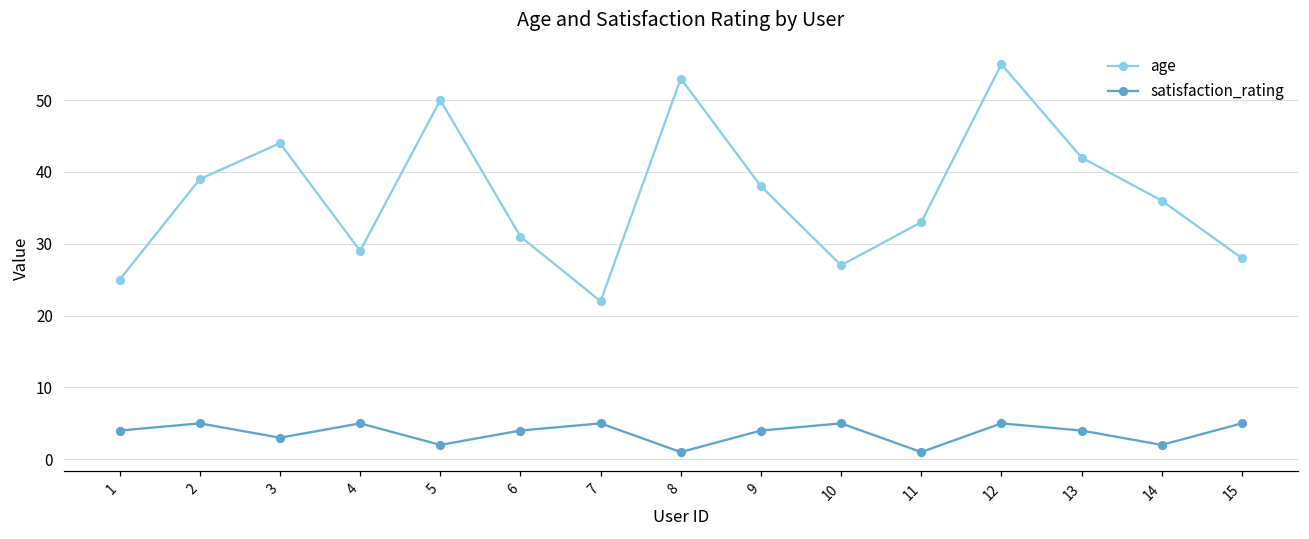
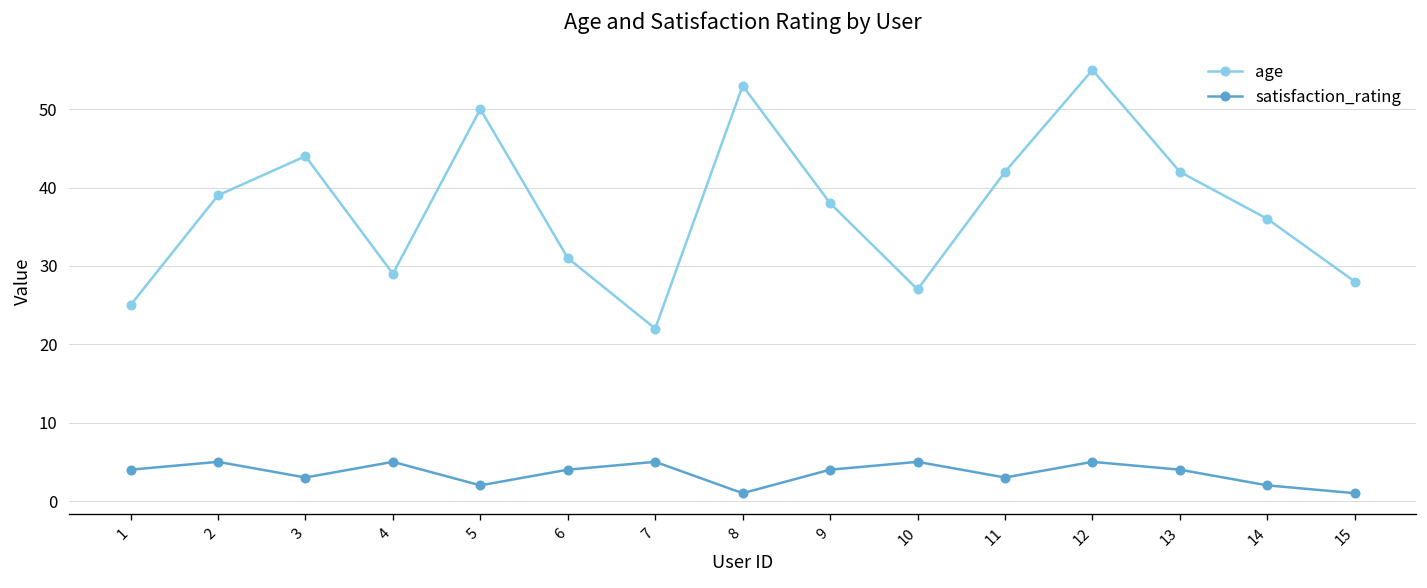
  {
    "age": {
      "1": 25,
      "2": 39,
      "3": 44,
      "4": 29,
      "5": 50,
      "6": 31,
      "7": 22,
      "8": 53,
      "9": 38,
      "10": 27,
-     "11": 33,
+     "11": 42,
      "12": 55,
      "13": 42,
      "14": 36,
      "15": 28
    },
    "satisfaction_rating": {
      "1": 4,
      "2": 5,
      "3": 3,
      "4": 5,
      "5": 2,
      "6": 4,
      "7": 5,
      "8": 1,
      "9": 4,
      "10": 5,
-     "11": 1,
+     "11": 3,
      "12": 5,
      "13": 4,
      "14": 2,
-     "15": 5
+     "15": 1
    }
  }
